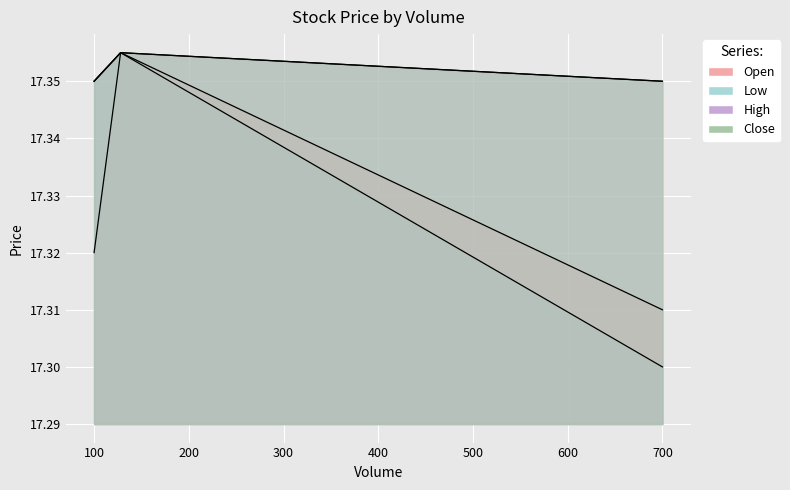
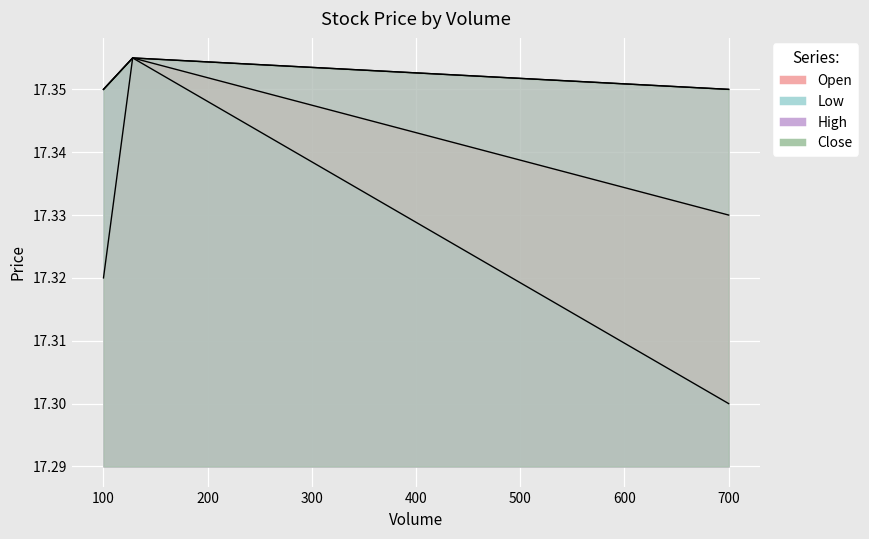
  {
    "Open": {
      "100": 17.32,
-     "700": 17.31
+     "700": 17.33
    }
  }
